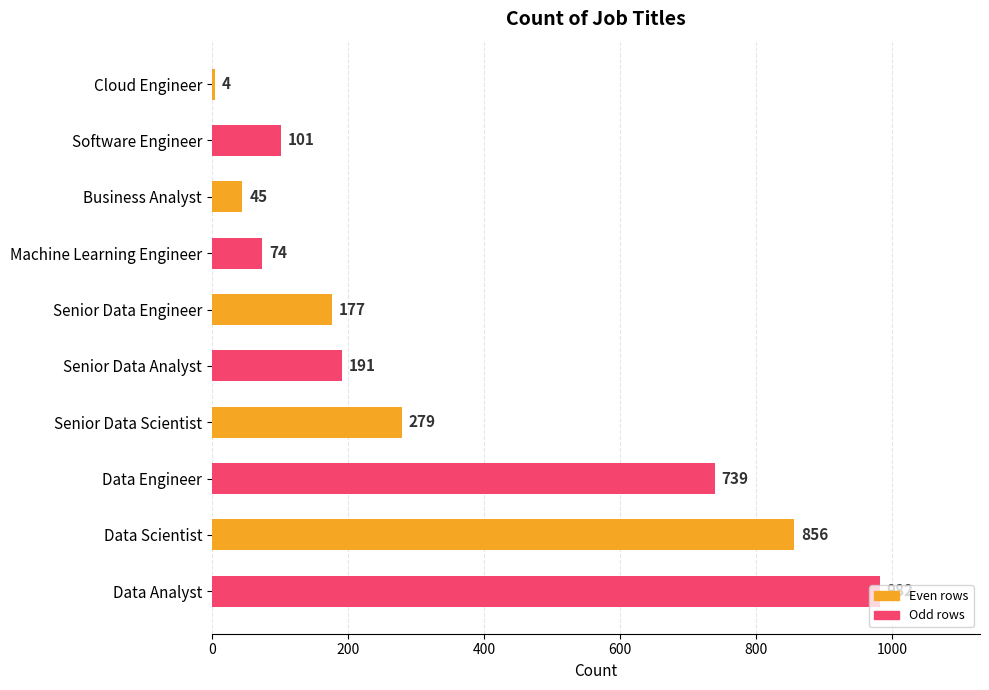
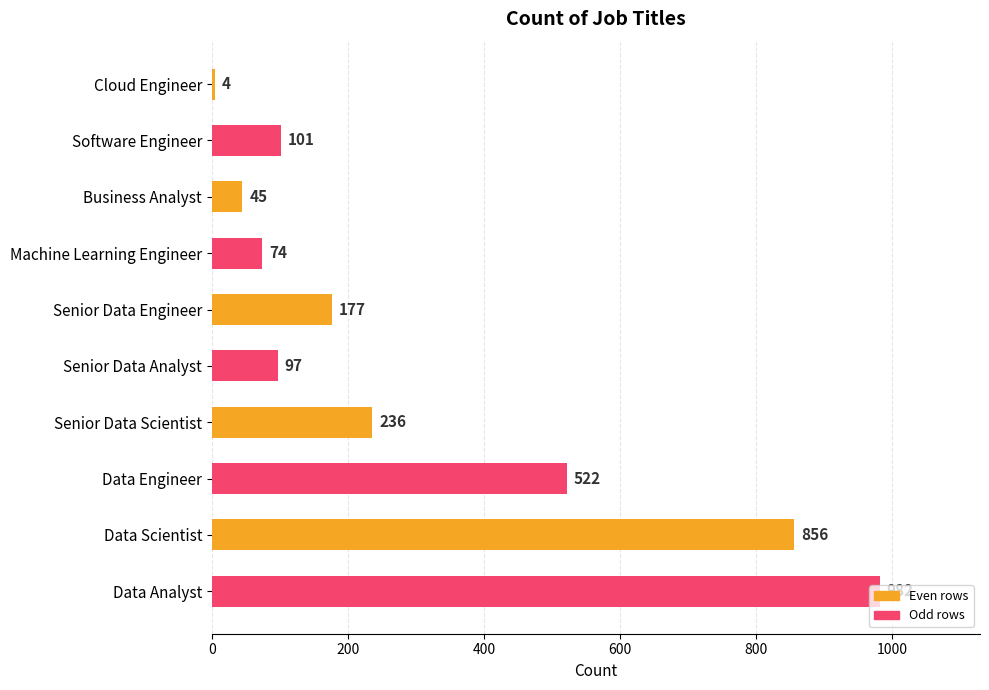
  {
    "Cloud Engineer": 4,
    "Software Engineer": 101,
    "Business Analyst": 45,
    "Machine Learning Engineer": 74,
    "Senior Data Engineer": 177,
-   "Senior Data Analyst": 191,
-   "Senior Data Scientist": 279,
-   "Data Engineer": 739,
+   "Senior Data Analyst": 97,
+   "Senior Data Scientist": 236,
+   "Data Engineer": 522,
    "Data Scientist": 856
  }
